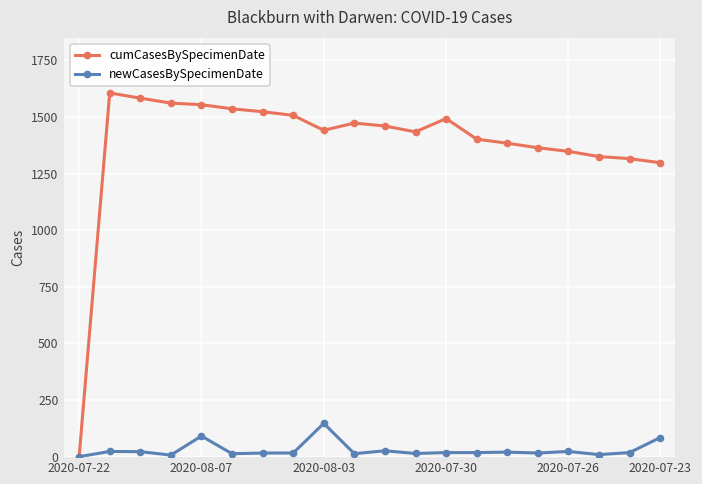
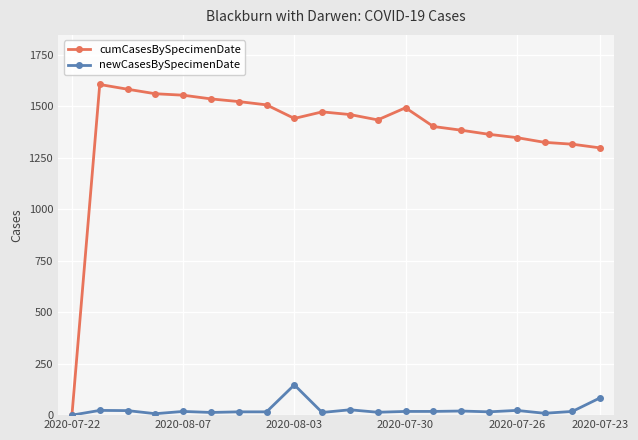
  {
    "cumCasesBySpecimenDate": {
      "2020-08-07": 1550,
      "2020-08-03": 1440,
      "2020-07-30": 1490,
      "2020-07-26": 1350,
      "2020-07-23": 1300
    },
    "newCasesBySpecimenDate": {
-     "2020-08-07": 90,
+     "2020-08-07": 20,
      "2020-08-03": 150,
      "2020-07-30": 20,
      "2020-07-26": 20,
      "2020-07-23": 80
    }
  }
